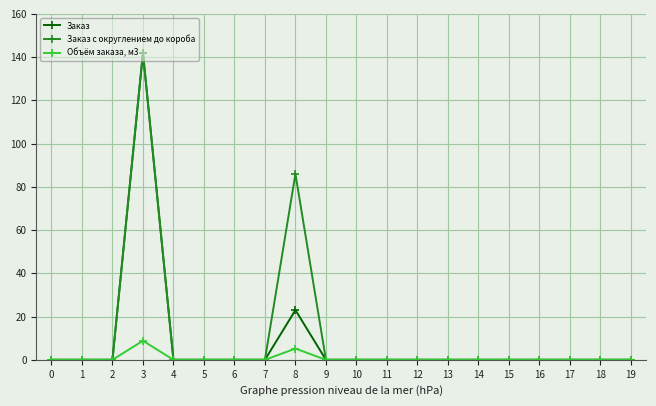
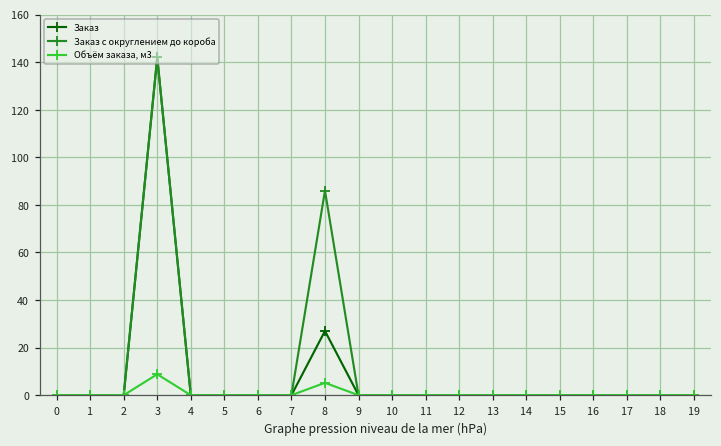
  {
    "Заказ": {
-     "8": 23
+     "8": 27
    },
    "Заказ с округлением до короба": {
      "8": 86
    },
    "Объём заказа, м3": {
      "3": 9,
      "8": 5
    }
  }
